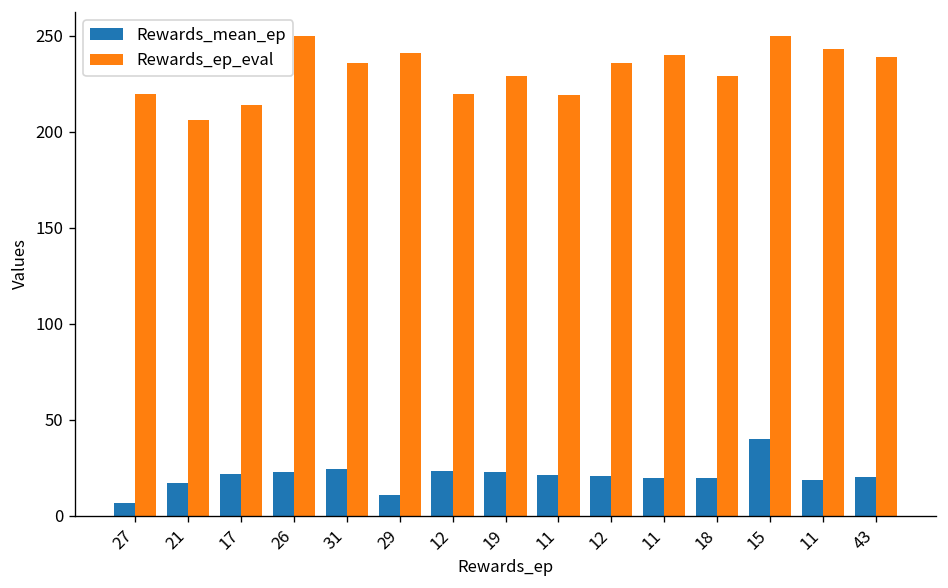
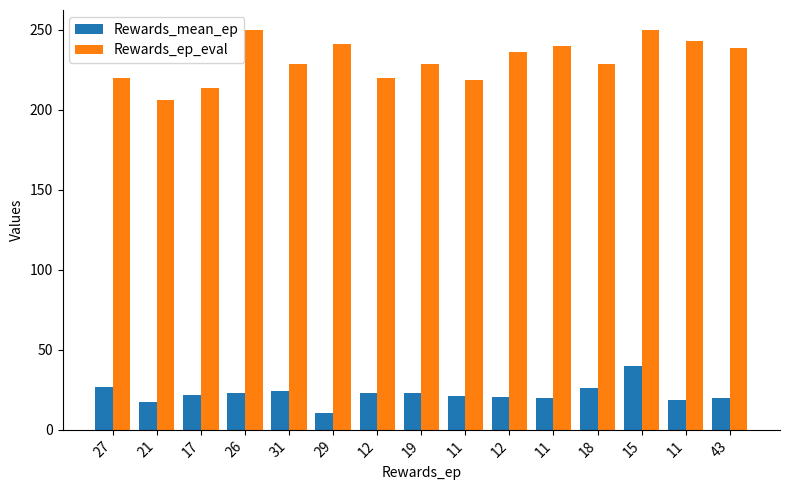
  {
    "Rewards_mean_ep": {
-     "27": 7,
+     "27": 27,
      "21": 17,
      "17": 22,
      "26": 23,
      "31": 24,
      "29": 11,
      "19": 23,
-     "18": 20,
+     "18": 26,
      "15": 40,
      "43": 20
    },
    "Rewards_ep_eval": {
      "27": 220,
      "21": 206,
      "17": 214,
      "26": 250,
-     "31": 236,
+     "31": 229,
      "29": 241,
      "19": 229,
      "18": 229,
      "15": 250,
      "43": 239
    }
  }
